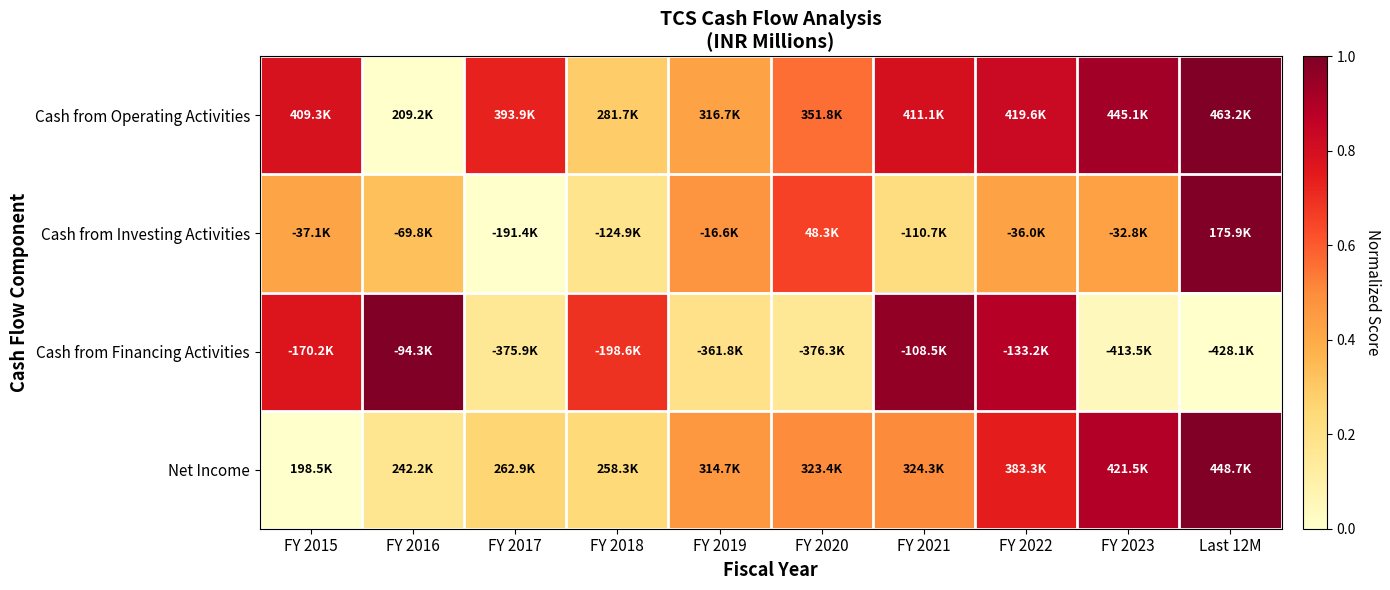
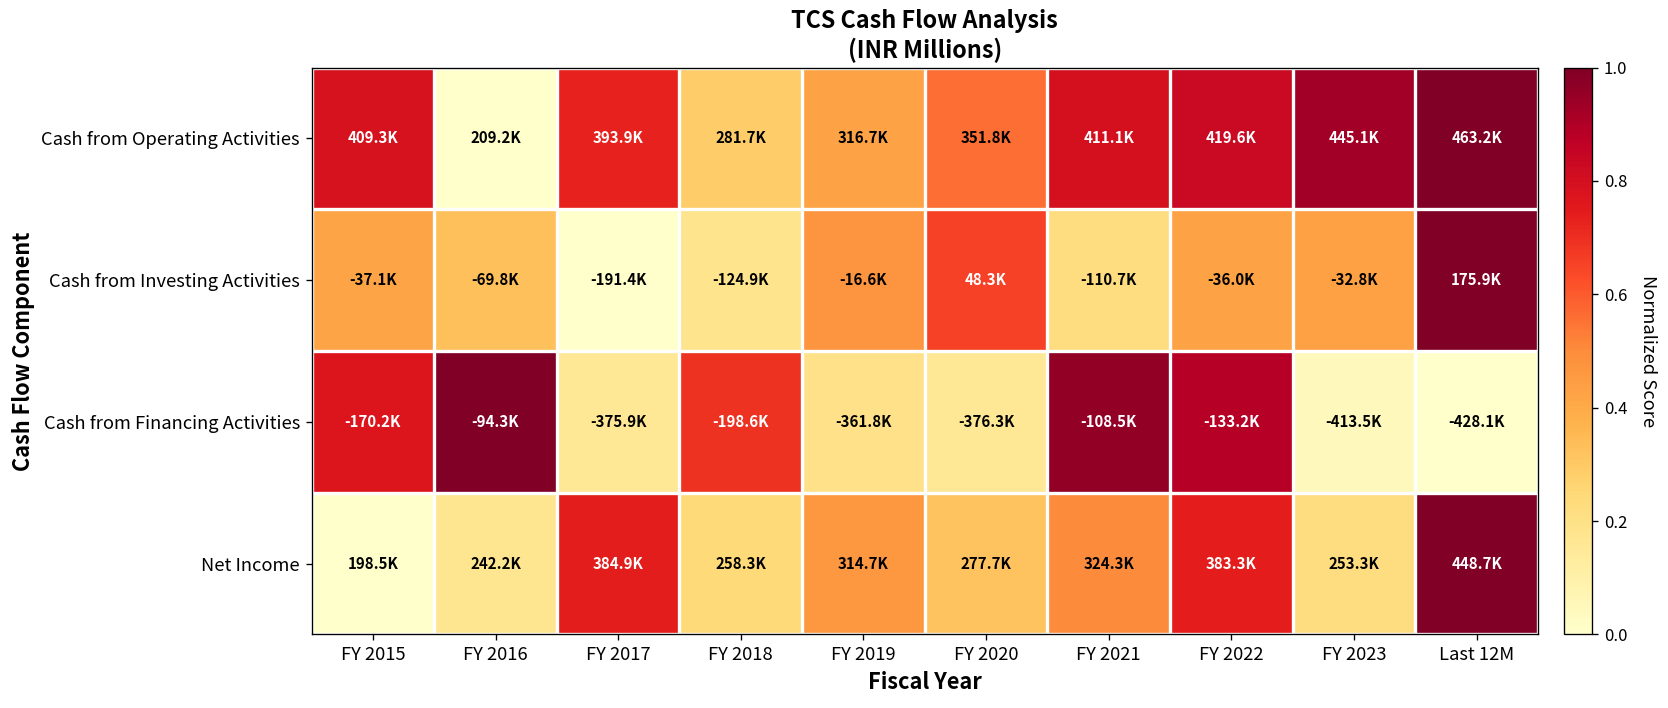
  {
    "Cash from Operating Activities": {
      "FY 2015": "409.3K",
      "FY 2016": "209.2K",
      "FY 2017": "393.9K",
      "FY 2018": "281.7K",
      "FY 2019": "316.7K",
      "FY 2020": "351.8K",
      "FY 2021": "411.1K",
      "FY 2022": "419.6K",
      "FY 2023": "445.1K",
      "Last 12M": "463.2K"
    },
    "Cash from Investing Activities": {
      "FY 2015": "-37.1K",
      "FY 2016": "-69.8K",
      "FY 2017": "-191.4K",
      "FY 2018": "-124.9K",
      "FY 2019": "-16.6K",
      "FY 2020": "48.3K",
      "FY 2021": "-110.7K",
      "FY 2022": "-36.0K",
      "FY 2023": "-32.8K",
      "Last 12M": "175.9K"
    },
    "Cash from Financing Activities": {
      "FY 2015": "-170.2K",
      "FY 2016": "-94.3K",
      "FY 2017": "-375.9K",
      "FY 2018": "-198.6K",
      "FY 2019": "-361.8K",
      "FY 2020": "-376.3K",
      "FY 2021": "-108.5K",
      "FY 2022": "-133.2K",
      "FY 2023": "-413.5K",
      "Last 12M": "-428.1K"
    },
    "Net Income": {
      "FY 2015": "198.5K",
      "FY 2016": "242.2K",
-     "FY 2017": "262.9K",
+     "FY 2017": "384.9K",
      "FY 2018": "258.3K",
      "FY 2019": "314.7K",
-     "FY 2020": "323.4K",
+     "FY 2020": "277.7K",
      "FY 2021": "324.3K",
      "FY 2022": "383.3K",
-     "FY 2023": "421.5K",
+     "FY 2023": "253.3K",
      "Last 12M": "448.7K"
    }
  }
